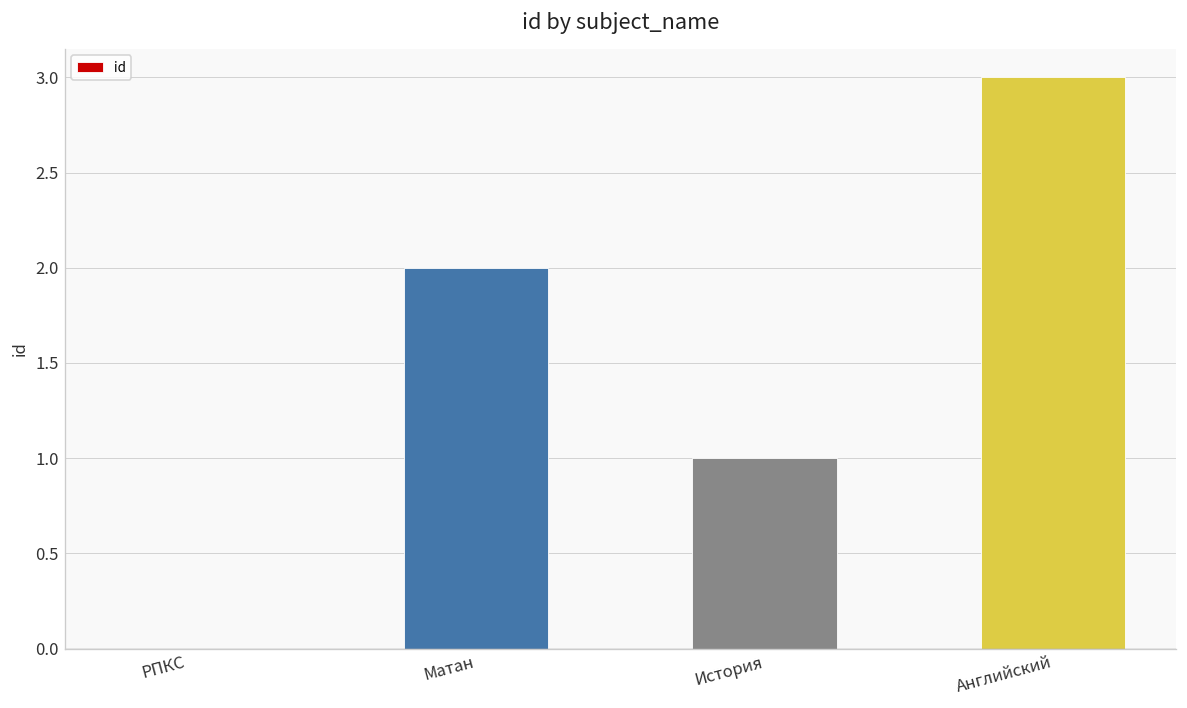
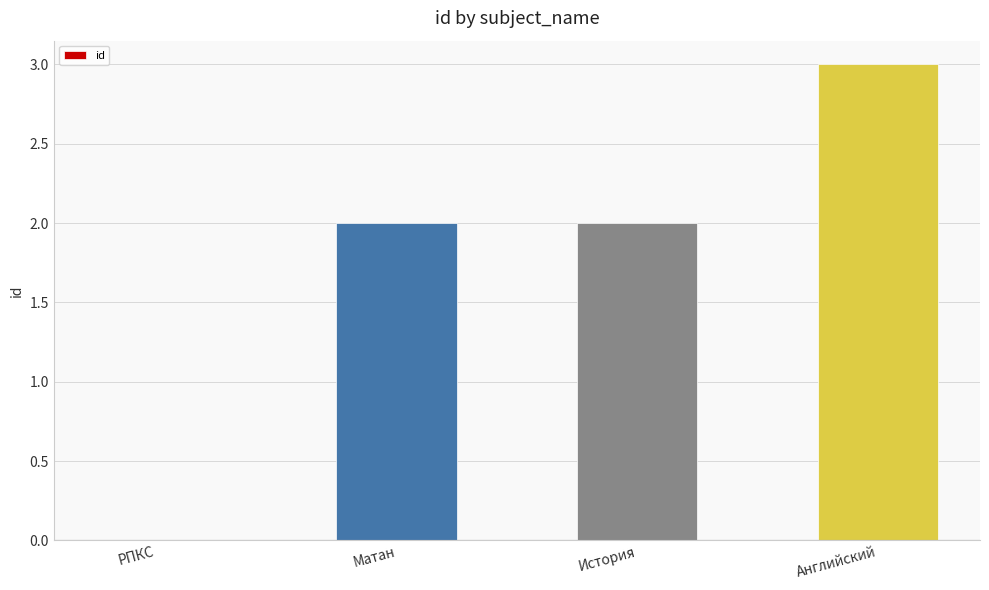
  {
    "РПКС": 0,
    "Матан": 2,
-   "История": 1,
+   "История": 2,
    "Английский": 3
  }
